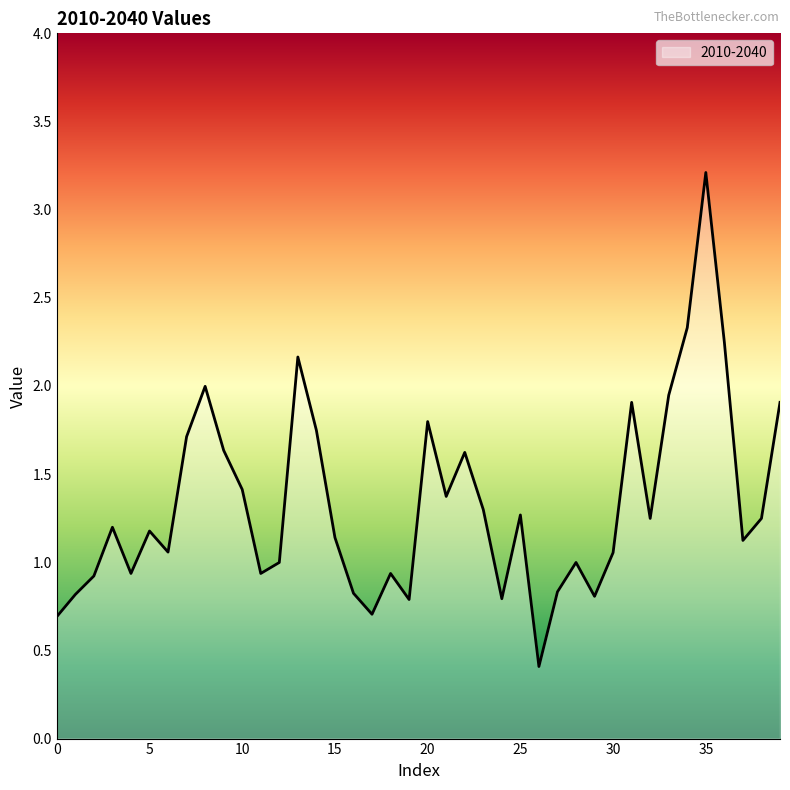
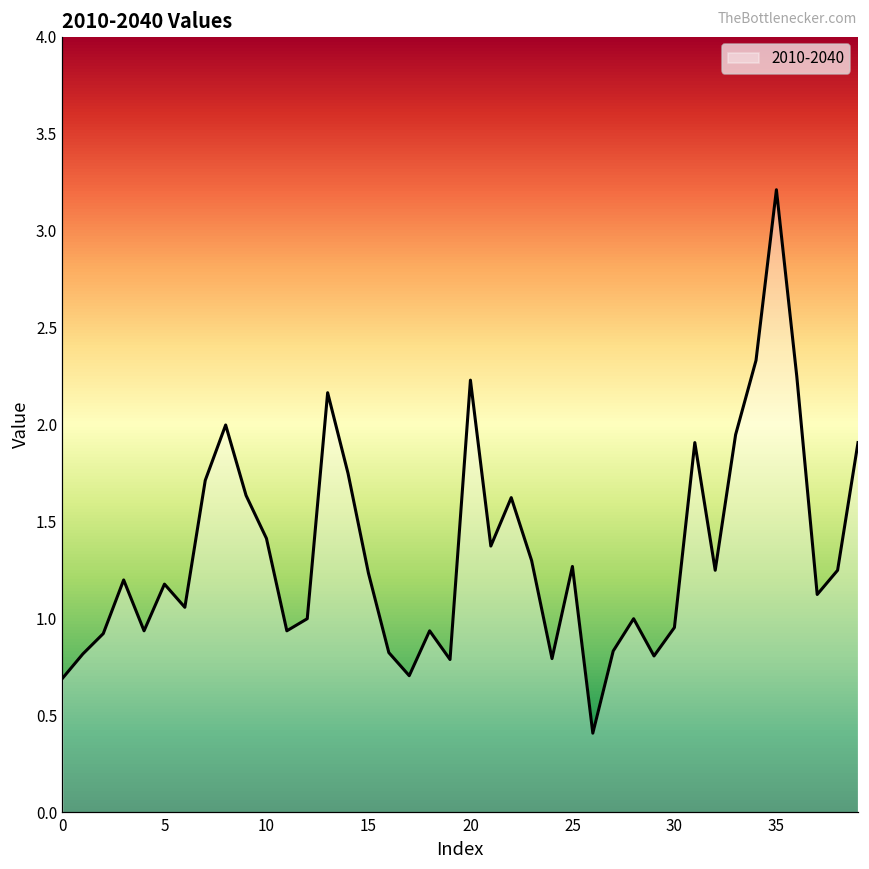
  {
    "0": 0.69,
    "5": 1.18,
    "10": 1.41,
-   "15": 1.14,
-   "20": 1.80,
+   "15": 1.23,
+   "20": 2.23,
    "25": 1.27,
-   "30": 1.05,
+   "30": 0.95,
    "35": 3.21
  }
